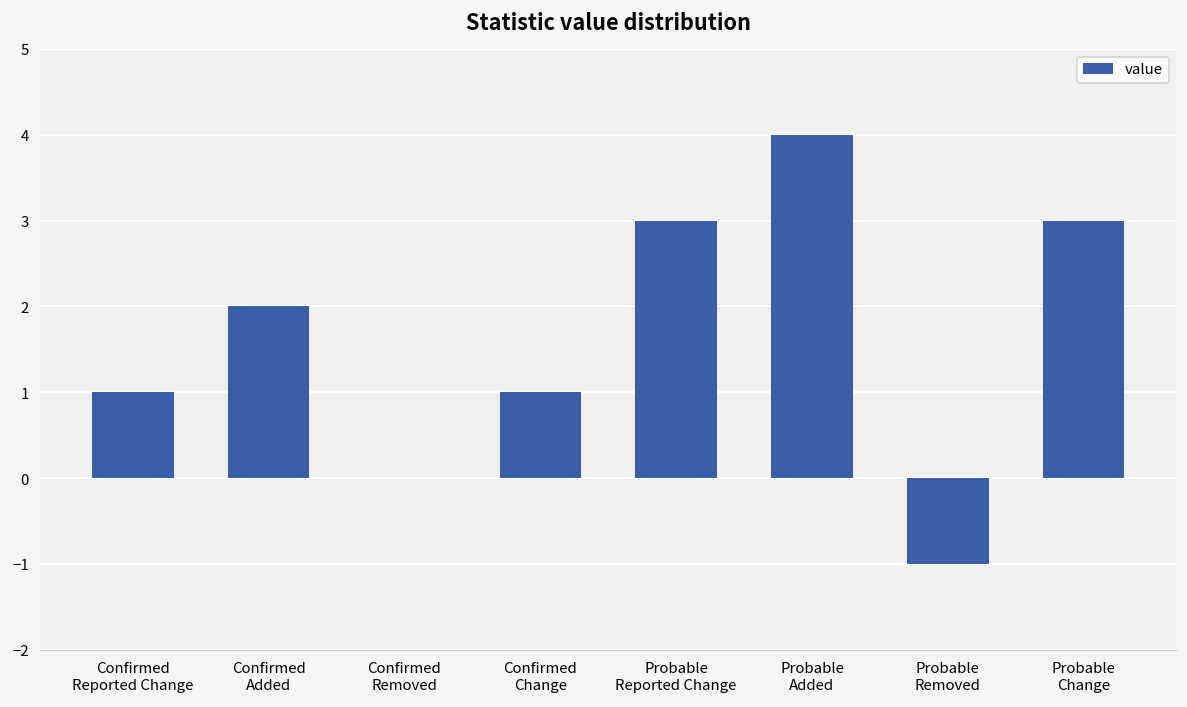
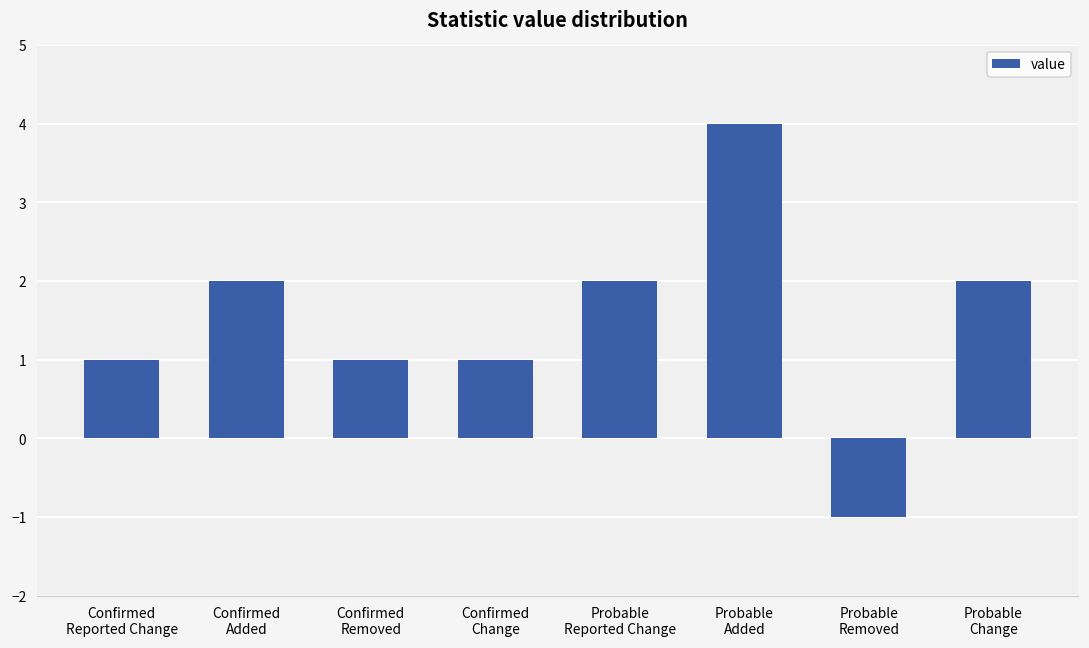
  {
    "Confirmed Reported Change": 1,
    "Confirmed Added": 2,
-   "Confirmed Removed": 0,
+   "Confirmed Removed": 1,
    "Confirmed Change": 1,
-   "Probable Reported Change": 3,
+   "Probable Reported Change": 2,
    "Probable Added": 4,
    "Probable Removed": -1,
-   "Probable Change": 3
+   "Probable Change": 2
  }
